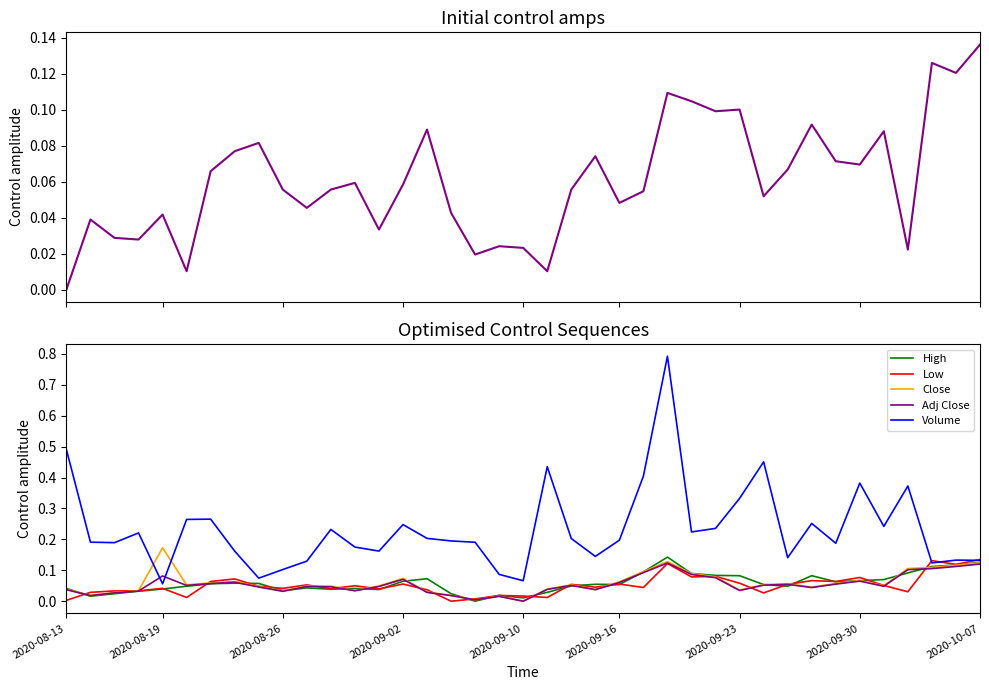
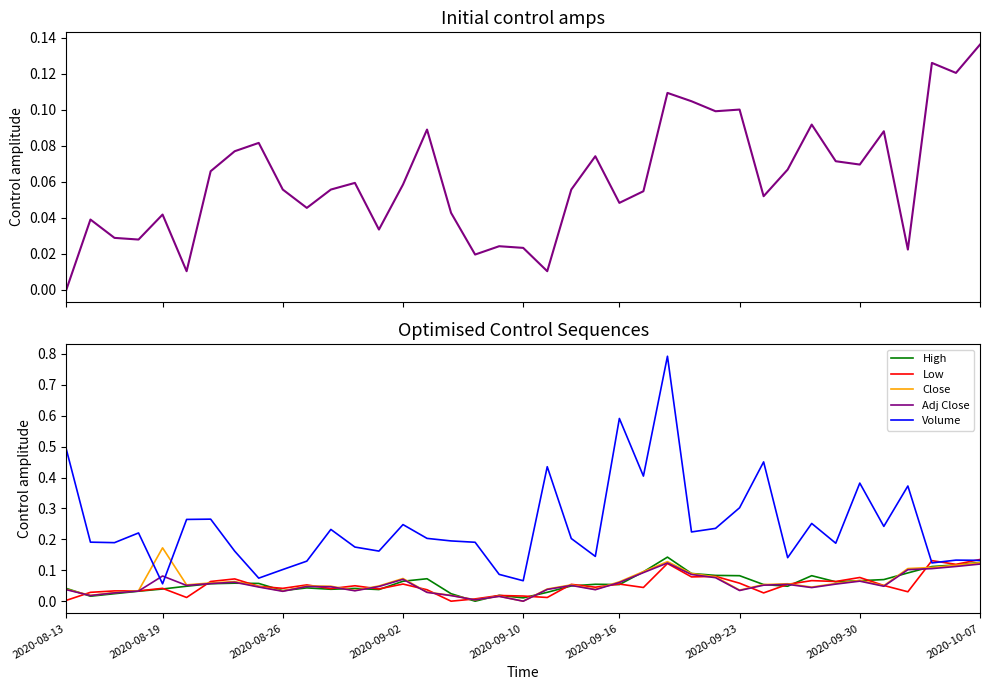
  {
    "Optimised Control Sequences": {
      "High": {
        "2020-09-23": 0.08
      },
      "Low": {
        "2020-08-13": 0.00,
        "2020-09-02": 0.06,
        "2020-09-23": 0.06,
        "2020-09-30": 0.08
      },
      "Close": {
        "2020-08-19": 0.17
      },
      "Adj Close": {
        "2020-08-19": 0.08
      },
      "Volume": {
        "2020-08-13": 0.49,
        "2020-08-19": 0.06,
        "2020-08-26": 0.10,
        "2020-09-02": 0.25,
        "2020-09-10": 0.07,
-       "2020-09-16": 0.20,
-       "2020-09-23": 0.33,
+       "2020-09-16": 0.59,
+       "2020-09-23": 0.30,
        "2020-09-30": 0.38
      }
    }
  }
